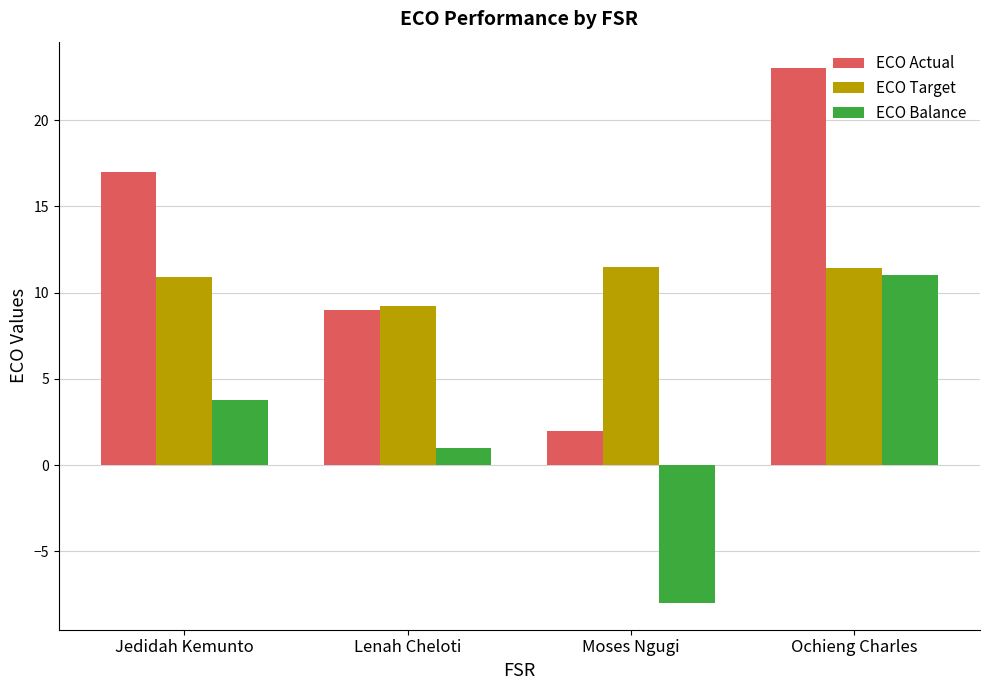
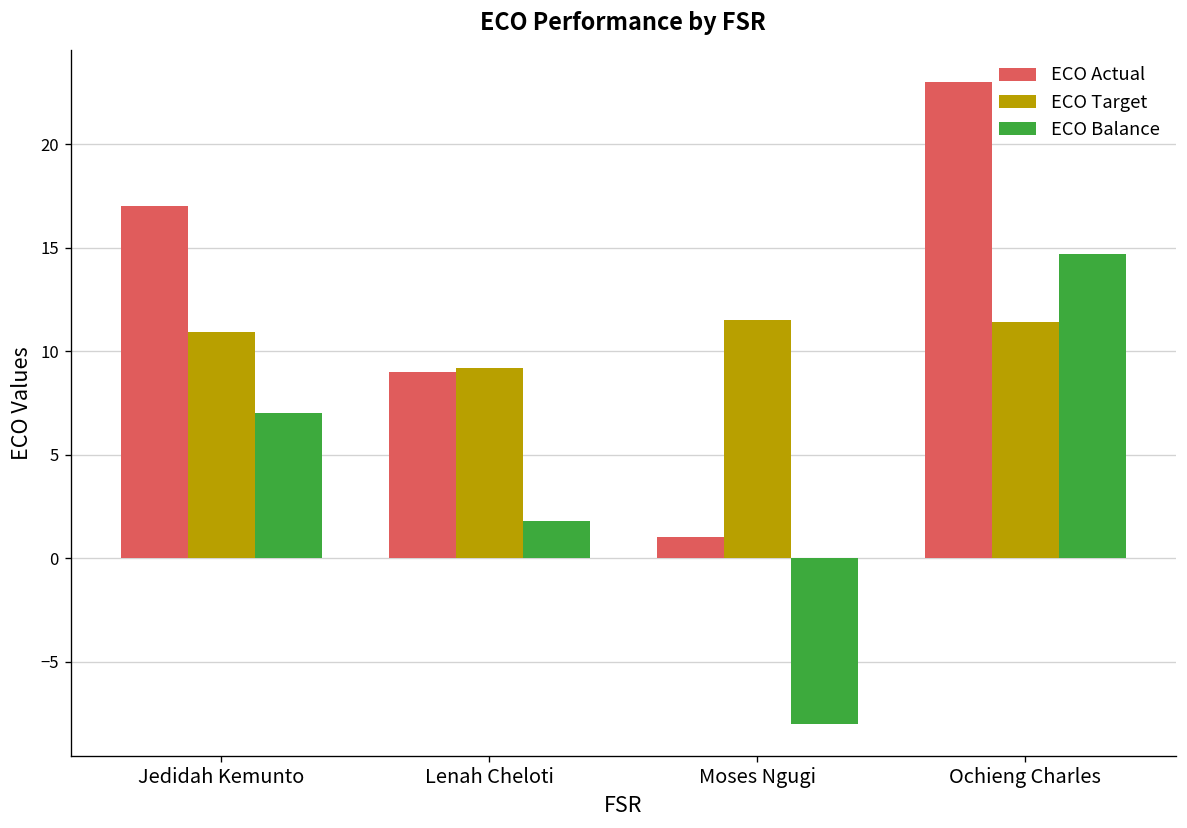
  {
    "ECO Actual": {
      "Jedidah Kemunto": 17,
      "Lenah Cheloti": 9,
-     "Moses Ngugi": 2,
+     "Moses Ngugi": 1,
      "Ochieng Charles": 23
    },
    "ECO Target": {
      "Jedidah Kemunto": 10.9,
      "Lenah Cheloti": 9.2,
      "Moses Ngugi": 11.5,
      "Ochieng Charles": 11.4
    },
    "ECO Balance": {
-     "Jedidah Kemunto": 3.8,
-     "Lenah Cheloti": 1.0,
+     "Jedidah Kemunto": 7.0,
+     "Lenah Cheloti": 1.8,
      "Moses Ngugi": -8.0,
-     "Ochieng Charles": 11.0
+     "Ochieng Charles": 14.7
    }
  }
